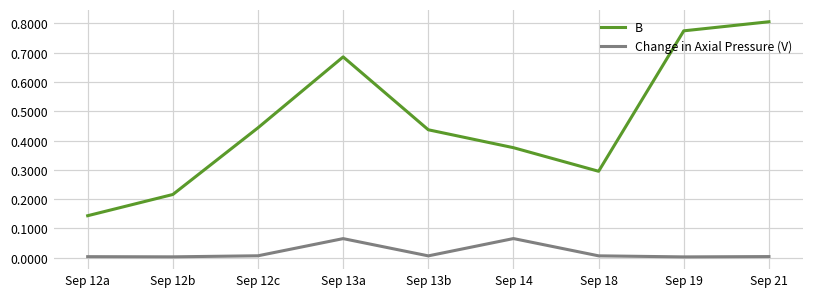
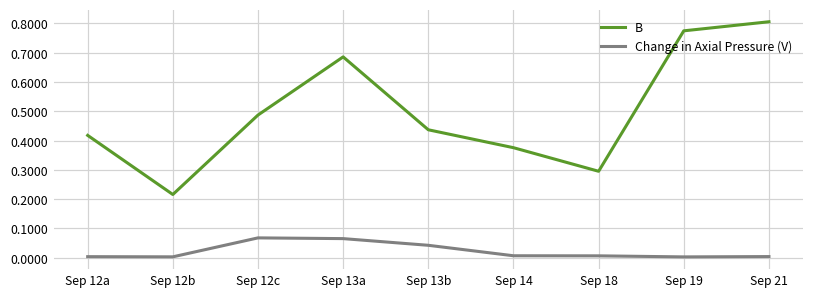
  {
    "B": {
-     "Sep 12a": 0.14,
+     "Sep 12a": 0.42,
      "Sep 12b": 0.22,
-     "Sep 12c": 0.44,
+     "Sep 12c": 0.49,
      "Sep 13a": 0.69,
      "Sep 13b": 0.44,
      "Sep 14": 0.38,
      "Sep 18": 0.30,
      "Sep 19": 0.77,
      "Sep 21": 0.81
    },
    "Change in Axial Pressure (V)": {
      "Sep 12a": 0.00,
      "Sep 12b": 0.00,
-     "Sep 12c": 0.01,
+     "Sep 12c": 0.07,
      "Sep 13a": 0.07,
-     "Sep 13b": 0.01,
-     "Sep 14": 0.07,
+     "Sep 13b": 0.04,
+     "Sep 14": 0.01,
      "Sep 18": 0.01,
      "Sep 19": 0.00,
      "Sep 21": 0.00
    }
  }
